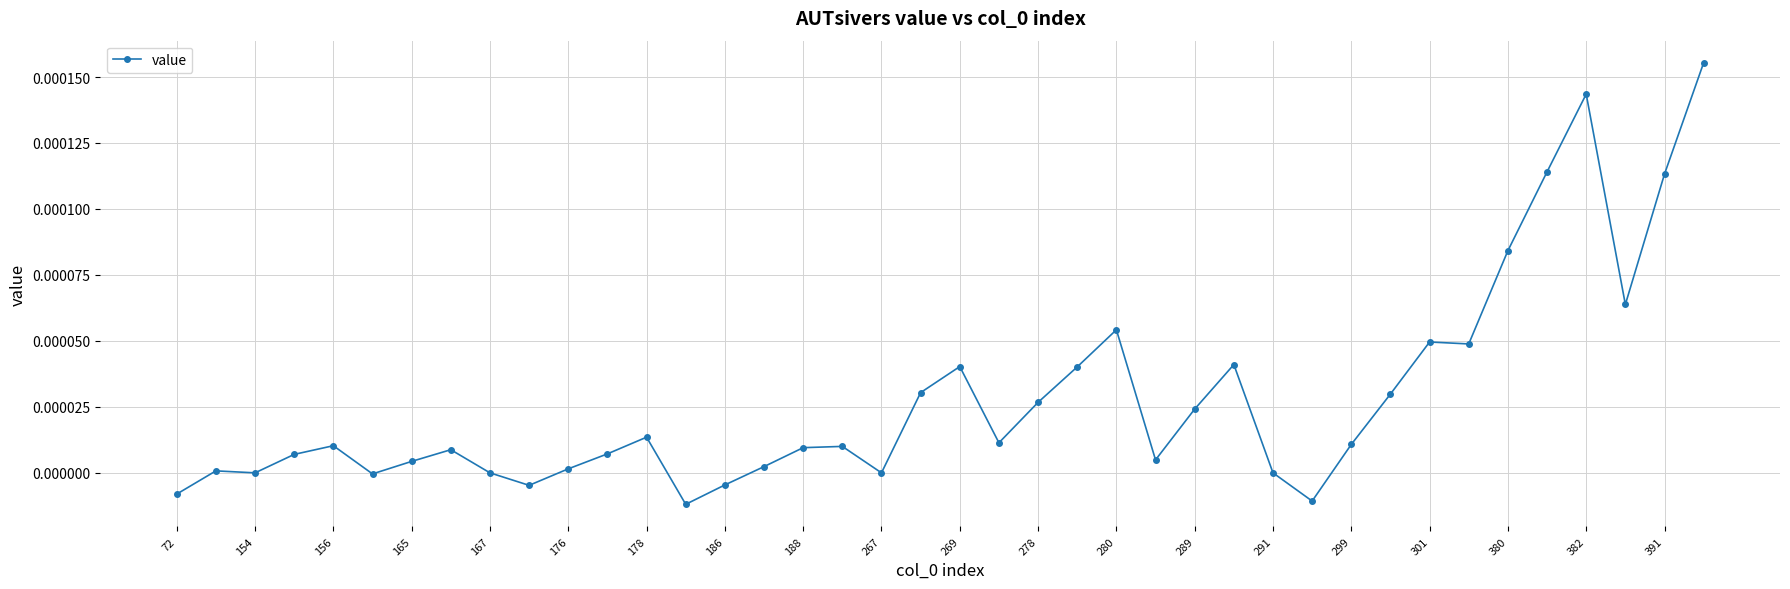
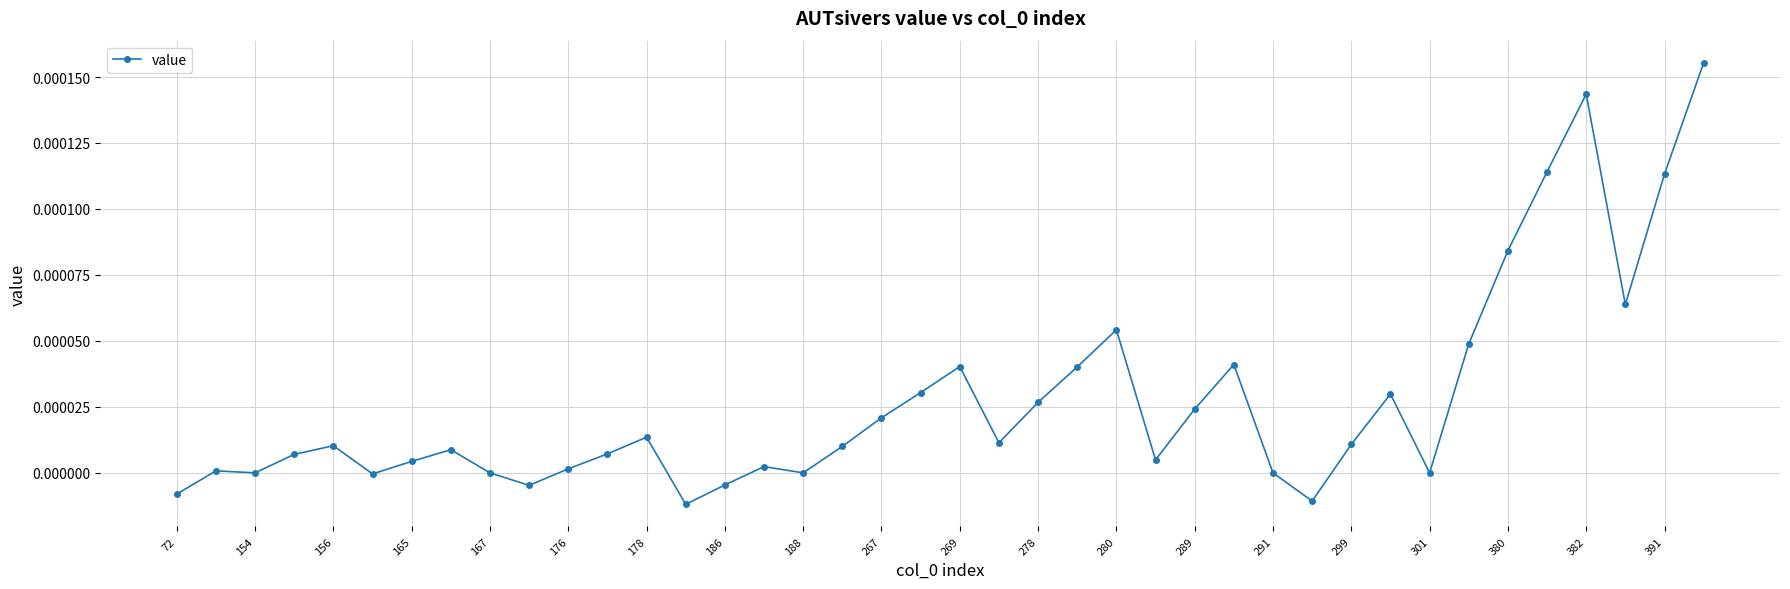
  {
    "72": -0.000008,
    "154": 0.00000,
    "156": 0.00001,
    "165": 0.000004,
    "167": 0.00000,
    "176": 0.000002,
    "178": 0.000014,
    "186": -0.000005,
-   "188": 0.00001,
-   "267": 0.00000,
+   "188": 0.00000,
+   "267": 0.00002,
    "269": 0.00004,
    "278": 0.000027,
    "280": 0.000054,
    "289": 0.000024,
    "291": 0.00000,
    "299": 0.00001,
-   "301": 0.00005,
+   "301": 0.00000,
    "380": 0.000084,
    "382": 0.000144,
    "391": 0.000113
  }
